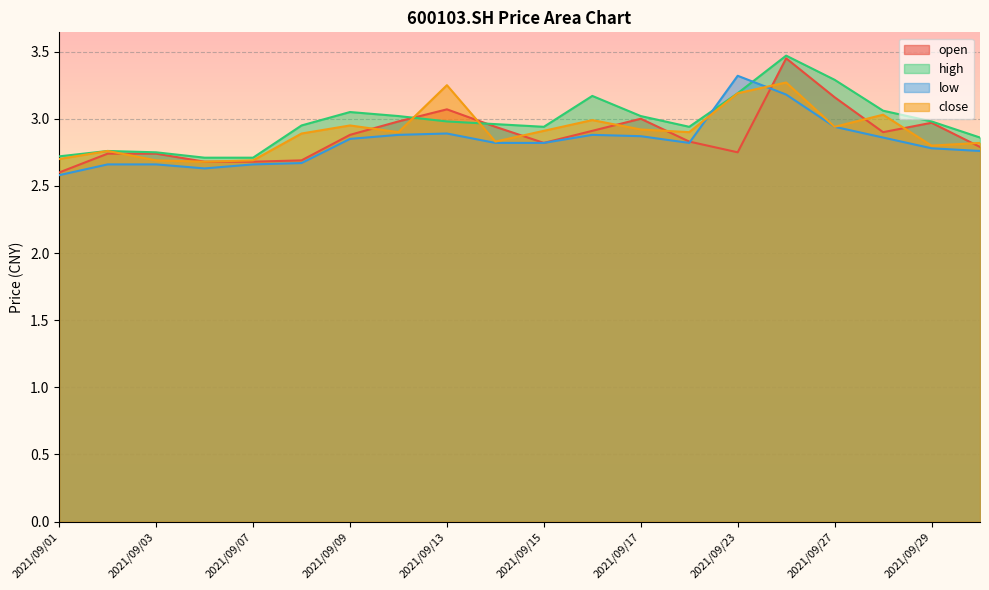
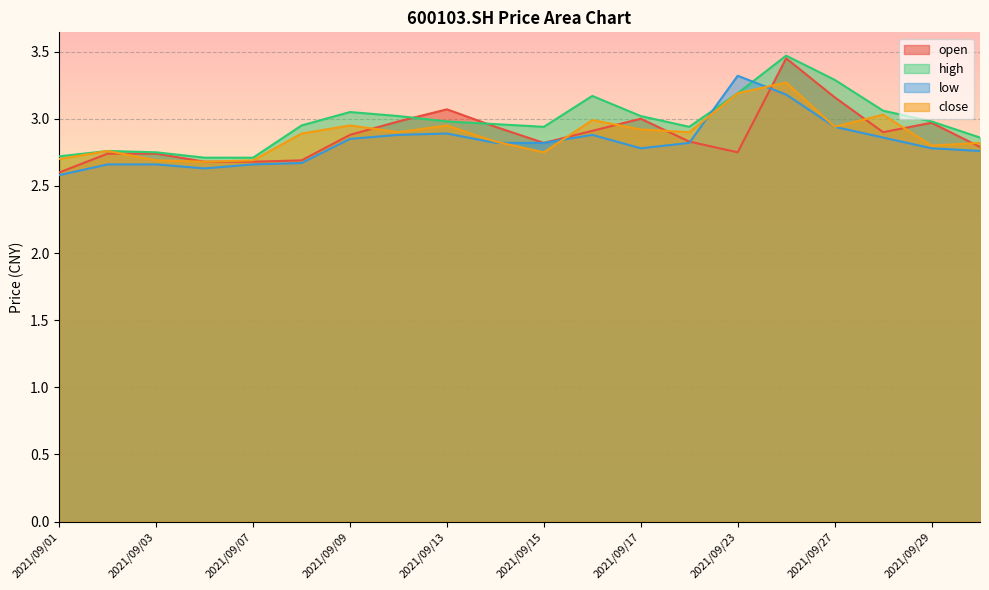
  {
    "open": {
      "2021/09/01": 2.60,
      "2021/09/09": 2.88,
      "2021/09/13": 3.07,
      "2021/09/17": 3.00,
      "2021/09/23": 2.75,
      "2021/09/27": 3.16
    },
    "high": {
      "2021/09/01": 2.72,
      "2021/09/07": 2.71,
      "2021/09/09": 3.05,
      "2021/09/13": 2.98,
      "2021/09/15": 2.94,
      "2021/09/17": 3.02,
      "2021/09/27": 3.29
    },
    "low": {
      "2021/09/01": 2.58,
      "2021/09/03": 2.66,
      "2021/09/07": 2.66,
      "2021/09/09": 2.85,
      "2021/09/13": 2.89,
-     "2021/09/17": 2.87,
+     "2021/09/17": 2.78,
      "2021/09/23": 3.32,
      "2021/09/29": 2.78
    },
    "close": {
      "2021/09/01": 2.70,
      "2021/09/03": 2.69,
      "2021/09/09": 2.95,
-     "2021/09/13": 3.25,
-     "2021/09/15": 2.91,
+     "2021/09/13": 2.95,
+     "2021/09/15": 2.75,
      "2021/09/17": 2.92,
      "2021/09/29": 2.80
    }
  }
